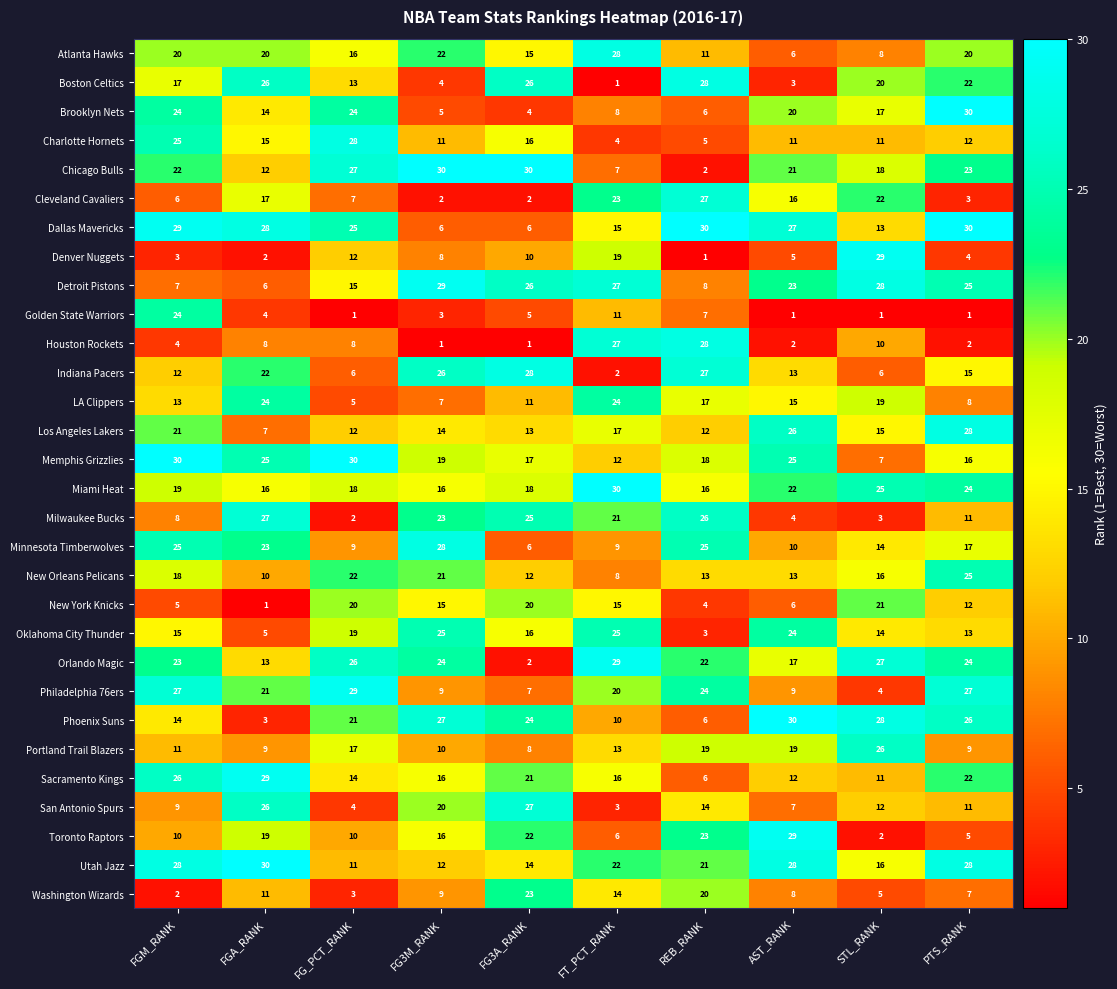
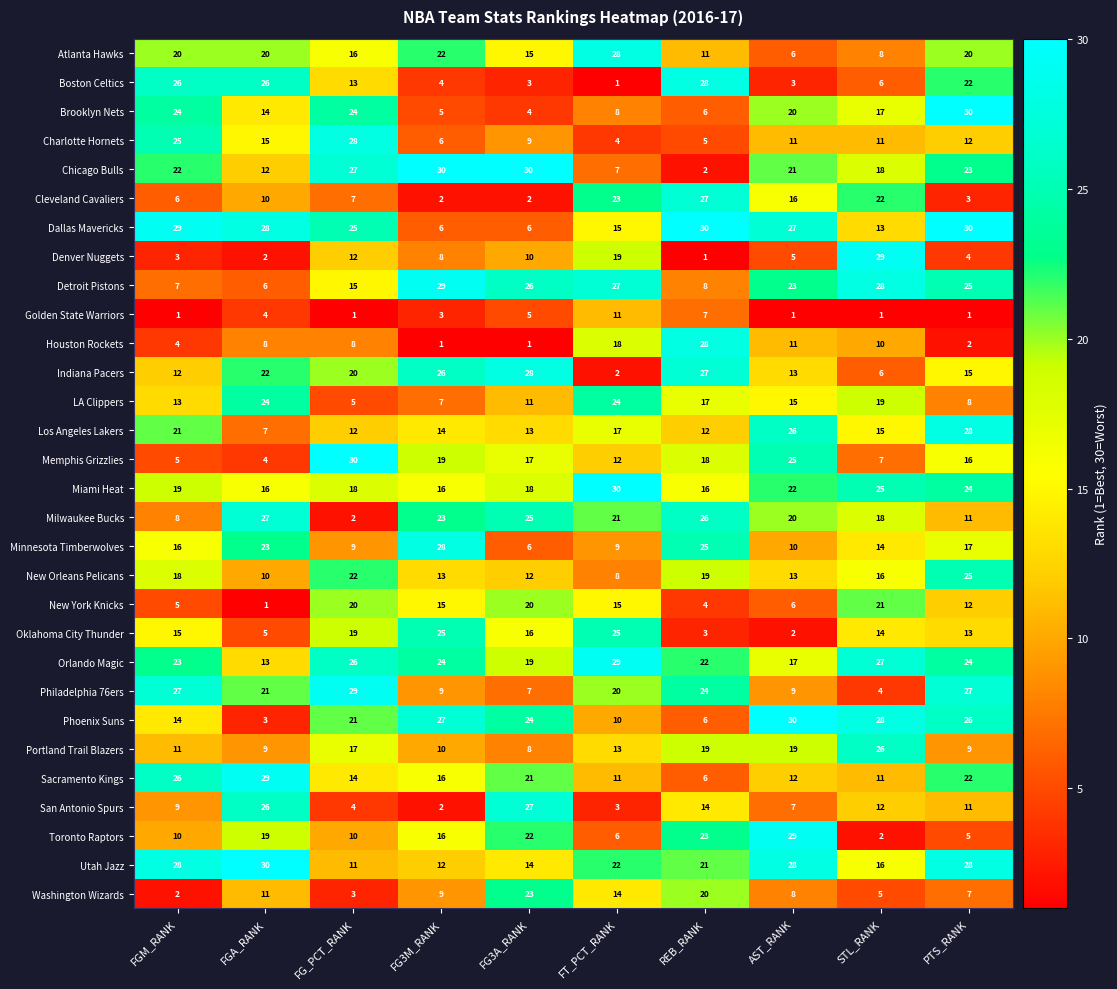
  {
    "Boston Celtics": {
-     "FGM_RANK": 17,
+     "FGM_RANK": 26,
      "FGA_RANK": 26,
      "FG_PCT_RANK": 13,
      "FG3M_RANK": 4,
-     "FG3A_RANK": 26,
+     "FG3A_RANK": 3,
      "FT_PCT_RANK": 1,
      "REB_RANK": 28,
      "AST_RANK": 3,
-     "STL_RANK": 20,
+     "STL_RANK": 6,
      "PTS_RANK": 22
    },
    "Charlotte Hornets": {
      "FGM_RANK": 25,
      "FGA_RANK": 15,
      "FG_PCT_RANK": 28,
-     "FG3M_RANK": 11,
-     "FG3A_RANK": 16,
+     "FG3M_RANK": 6,
+     "FG3A_RANK": 9,
      "FT_PCT_RANK": 4,
      "REB_RANK": 5,
      "AST_RANK": 11,
      "STL_RANK": 11,
      "PTS_RANK": 12
    },
    "Cleveland Cavaliers": {
      "FGM_RANK": 6,
-     "FGA_RANK": 17,
+     "FGA_RANK": 10,
      "FG_PCT_RANK": 7,
      "FG3M_RANK": 2,
      "FG3A_RANK": 2,
      "FT_PCT_RANK": 23,
      "REB_RANK": 27,
      "AST_RANK": 16,
      "STL_RANK": 22,
      "PTS_RANK": 3
    },
    "Golden State Warriors": {
-     "FGM_RANK": 24,
+     "FGM_RANK": 1,
      "FGA_RANK": 4,
      "FG_PCT_RANK": 1,
      "FG3M_RANK": 3,
      "FG3A_RANK": 5,
      "FT_PCT_RANK": 11,
      "REB_RANK": 7,
      "AST_RANK": 1,
      "STL_RANK": 1,
      "PTS_RANK": 1
    },
    "Houston Rockets": {
      "FGM_RANK": 4,
      "FGA_RANK": 8,
      "FG_PCT_RANK": 8,
      "FG3M_RANK": 1,
      "FG3A_RANK": 1,
-     "FT_PCT_RANK": 27,
+     "FT_PCT_RANK": 18,
      "REB_RANK": 28,
-     "AST_RANK": 2,
+     "AST_RANK": 11,
      "STL_RANK": 10,
      "PTS_RANK": 2
    },
    "Indiana Pacers": {
      "FGM_RANK": 12,
      "FGA_RANK": 22,
-     "FG_PCT_RANK": 6,
+     "FG_PCT_RANK": 20,
      "FG3M_RANK": 26,
      "FG3A_RANK": 28,
      "FT_PCT_RANK": 2,
      "REB_RANK": 27,
      "AST_RANK": 13,
      "STL_RANK": 6,
      "PTS_RANK": 15
    },
    "Memphis Grizzlies": {
-     "FGM_RANK": 30,
-     "FGA_RANK": 25,
+     "FGM_RANK": 5,
+     "FGA_RANK": 4,
      "FG_PCT_RANK": 30,
      "FG3M_RANK": 19,
      "FG3A_RANK": 17,
      "FT_PCT_RANK": 12,
      "REB_RANK": 18,
      "AST_RANK": 25,
      "STL_RANK": 7,
      "PTS_RANK": 16
    },
    "Milwaukee Bucks": {
      "FGM_RANK": 8,
      "FGA_RANK": 27,
      "FG_PCT_RANK": 2,
      "FG3M_RANK": 23,
      "FG3A_RANK": 25,
      "FT_PCT_RANK": 21,
      "REB_RANK": 26,
-     "AST_RANK": 4,
-     "STL_RANK": 3,
+     "AST_RANK": 20,
+     "STL_RANK": 18,
      "PTS_RANK": 11
    },
    "Minnesota Timberwolves": {
-     "FGM_RANK": 25,
+     "FGM_RANK": 16,
      "FGA_RANK": 23,
      "FG_PCT_RANK": 9,
      "FG3M_RANK": 28,
      "FG3A_RANK": 6,
      "FT_PCT_RANK": 9,
      "REB_RANK": 25,
      "AST_RANK": 10,
      "STL_RANK": 14,
      "PTS_RANK": 17
    },
    "New Orleans Pelicans": {
      "FGM_RANK": 18,
      "FGA_RANK": 10,
      "FG_PCT_RANK": 22,
-     "FG3M_RANK": 21,
+     "FG3M_RANK": 13,
      "FG3A_RANK": 12,
      "FT_PCT_RANK": 8,
-     "REB_RANK": 13,
+     "REB_RANK": 19,
      "AST_RANK": 13,
      "STL_RANK": 16,
      "PTS_RANK": 25
    },
    "Oklahoma City Thunder": {
      "FGM_RANK": 15,
      "FGA_RANK": 5,
      "FG_PCT_RANK": 19,
      "FG3M_RANK": 25,
      "FG3A_RANK": 16,
      "FT_PCT_RANK": 25,
      "REB_RANK": 3,
-     "AST_RANK": 24,
+     "AST_RANK": 2,
      "STL_RANK": 14,
      "PTS_RANK": 13
    },
    "Orlando Magic": {
      "FGM_RANK": 23,
      "FGA_RANK": 13,
      "FG_PCT_RANK": 26,
      "FG3M_RANK": 24,
-     "FG3A_RANK": 2,
+     "FG3A_RANK": 19,
      "FT_PCT_RANK": 29,
      "REB_RANK": 22,
      "AST_RANK": 17,
      "STL_RANK": 27,
      "PTS_RANK": 24
    },
    "Sacramento Kings": {
      "FGM_RANK": 26,
      "FGA_RANK": 29,
      "FG_PCT_RANK": 14,
      "FG3M_RANK": 16,
      "FG3A_RANK": 21,
-     "FT_PCT_RANK": 16,
+     "FT_PCT_RANK": 11,
      "REB_RANK": 6,
      "AST_RANK": 12,
      "STL_RANK": 11,
      "PTS_RANK": 22
    },
    "San Antonio Spurs": {
      "FGM_RANK": 9,
      "FGA_RANK": 26,
      "FG_PCT_RANK": 4,
-     "FG3M_RANK": 20,
+     "FG3M_RANK": 2,
      "FG3A_RANK": 27,
      "FT_PCT_RANK": 3,
      "REB_RANK": 14,
      "AST_RANK": 7,
      "STL_RANK": 12,
      "PTS_RANK": 11
    }
  }
